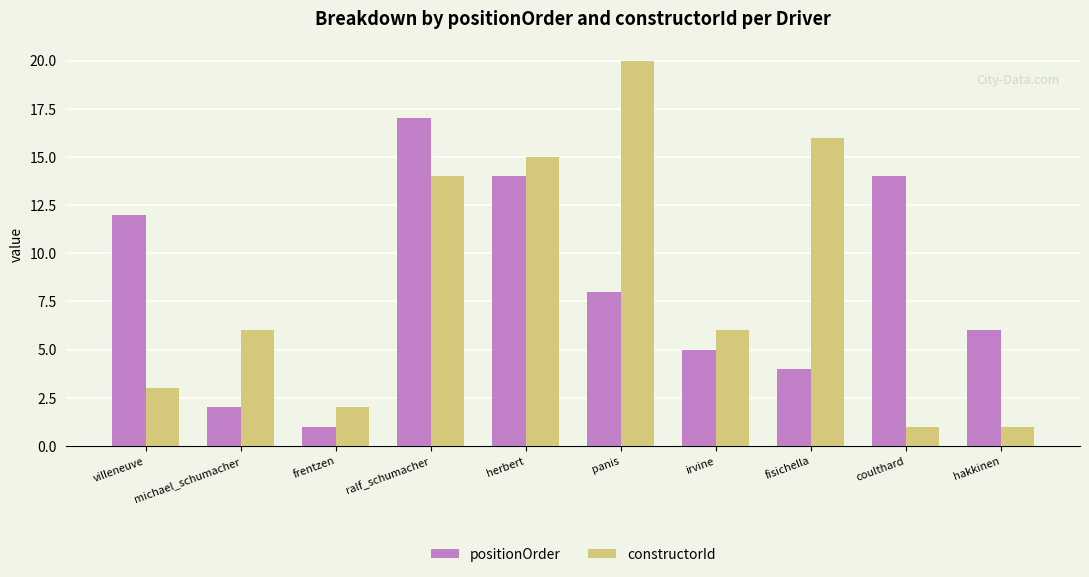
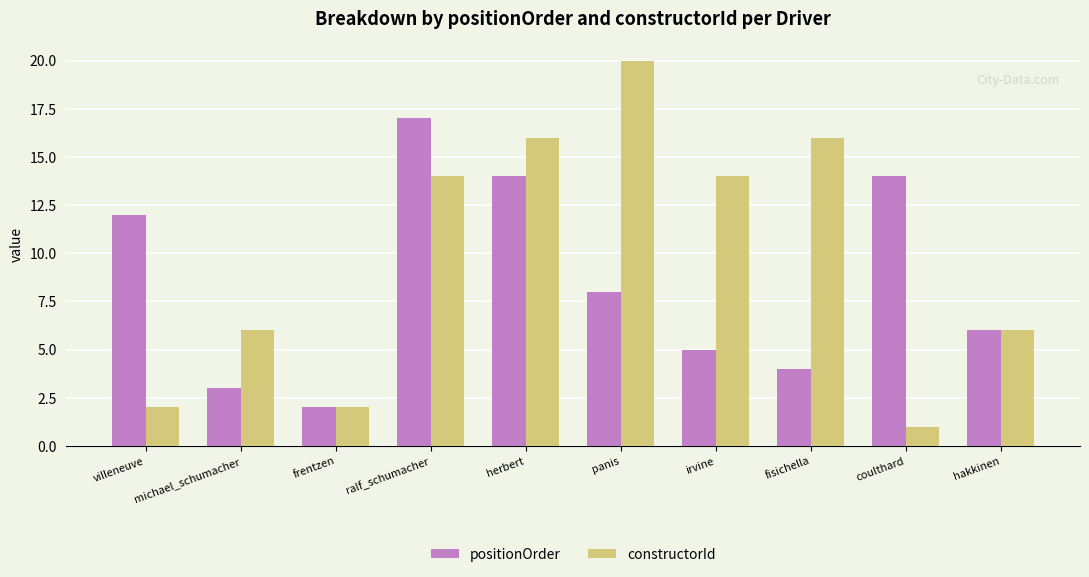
  {
    "positionOrder": {
      "villeneuve": 12,
-     "michael_schumacher": 2,
-     "frentzen": 1,
+     "michael_schumacher": 3,
+     "frentzen": 2,
      "ralf_schumacher": 17,
      "herbert": 14,
      "panis": 8,
      "irvine": 5,
      "fisichella": 4,
      "coulthard": 14,
      "hakkinen": 6
    },
    "constructorId": {
-     "villeneuve": 3,
+     "villeneuve": 2,
      "michael_schumacher": 6,
      "frentzen": 2,
      "ralf_schumacher": 14,
-     "herbert": 15,
+     "herbert": 16,
      "panis": 20,
-     "irvine": 6,
+     "irvine": 14,
      "fisichella": 16,
      "coulthard": 1,
-     "hakkinen": 1
+     "hakkinen": 6
    }
  }
